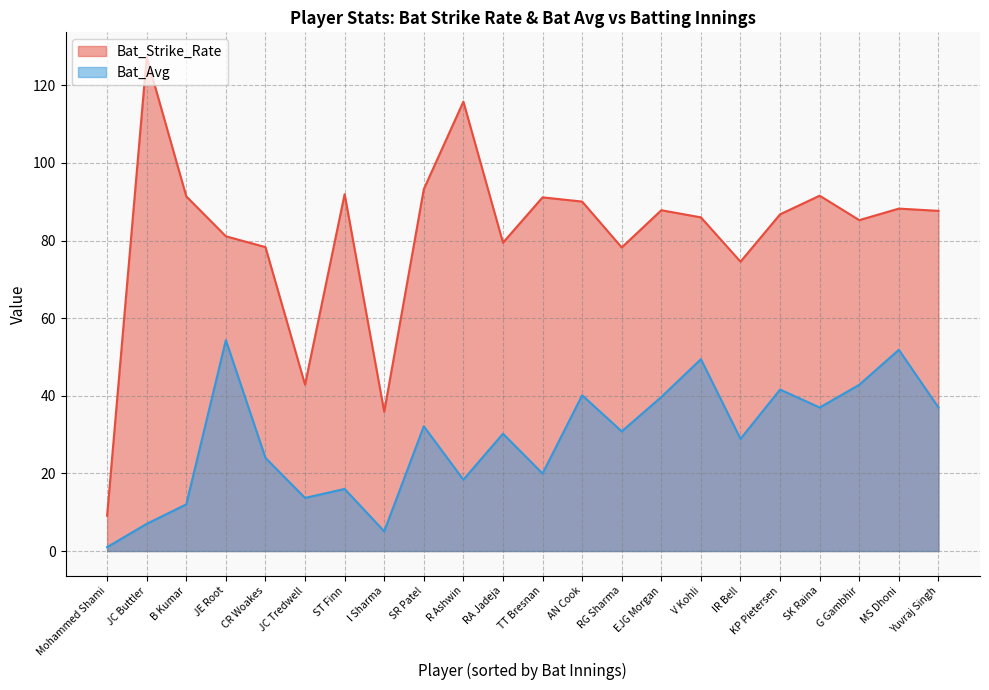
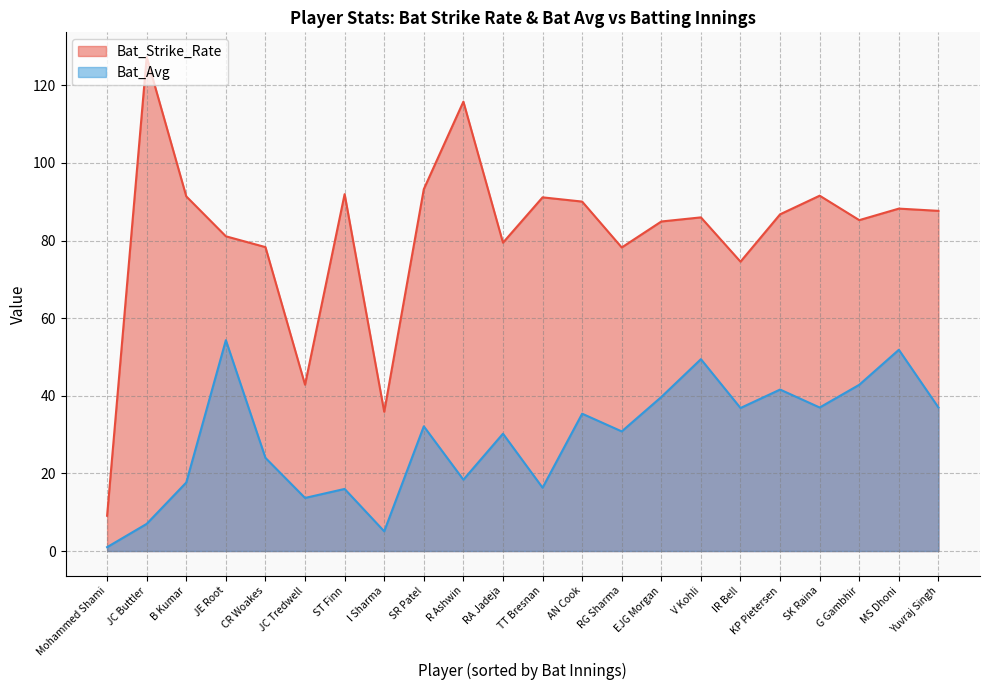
  {
    "Bat_Strike_Rate": {
      "Mohammed Shami": 9,
      "B Kumar": 91,
      "JE Root": 81,
      "CR Woakes": 78,
      "JC Tredwell": 43,
      "ST Finn": 92,
      "I Sharma": 36,
      "SR Patel": 93,
      "R Ashwin": 116,
      "RA Jadeja": 79,
      "TT Bresnan": 91,
      "AN Cook": 90,
      "RG Sharma": 78,
-     "EJG Morgan": 88,
+     "EJG Morgan": 85,
      "V Kohli": 86,
      "IR Bell": 75,
      "KP Pietersen": 87,
      "SK Raina": 92,
      "G Gambhir": 85,
      "MS Dhoni": 88,
      "Yuvraj Singh": 88
    },
    "Bat_Avg": {
      "Mohammed Shami": 1,
      "JC Buttler": 7,
-     "B Kumar": 12,
+     "B Kumar": 18,
      "JE Root": 54,
      "CR Woakes": 24,
      "JC Tredwell": 14,
      "ST Finn": 16,
      "I Sharma": 5,
      "SR Patel": 32,
      "R Ashwin": 18,
      "RA Jadeja": 30,
-     "TT Bresnan": 20,
-     "AN Cook": 40,
+     "TT Bresnan": 16,
+     "AN Cook": 35,
      "RG Sharma": 31,
      "EJG Morgan": 40,
      "V Kohli": 49,
-     "IR Bell": 29,
+     "IR Bell": 37,
      "KP Pietersen": 42,
      "SK Raina": 37,
      "G Gambhir": 43,
      "MS Dhoni": 52,
      "Yuvraj Singh": 37
    }
  }
